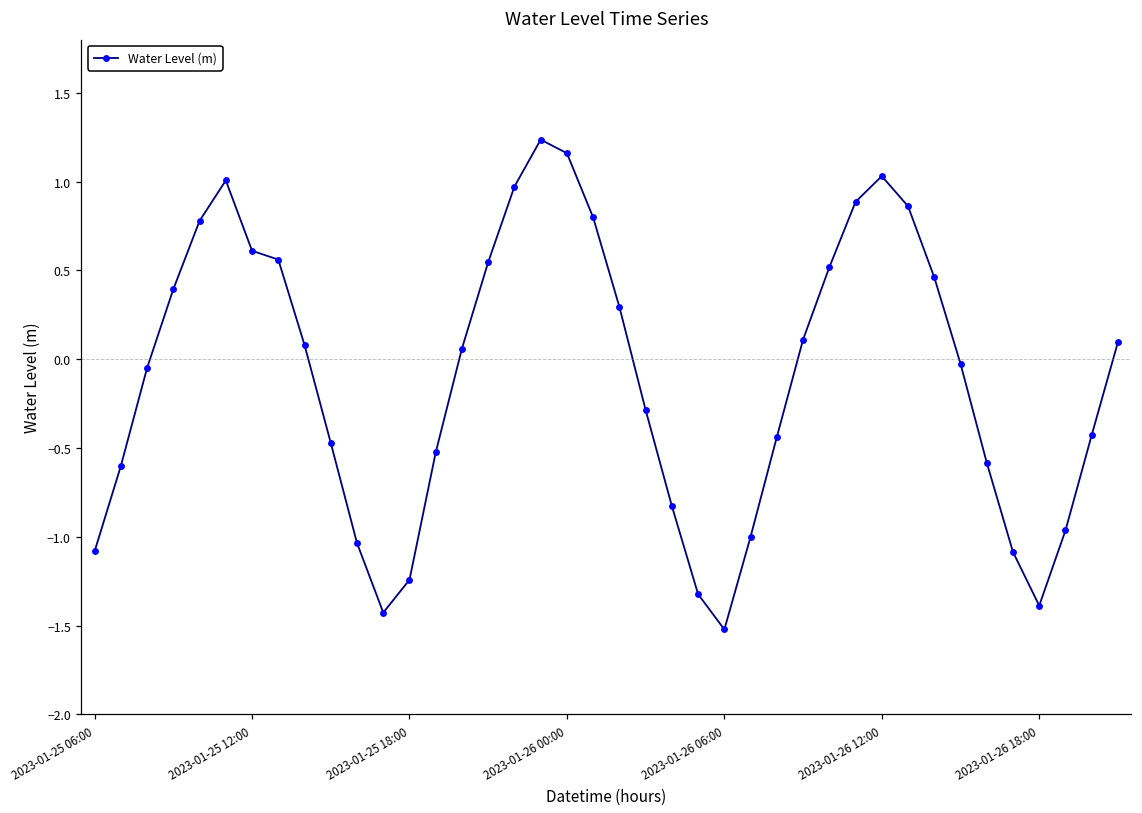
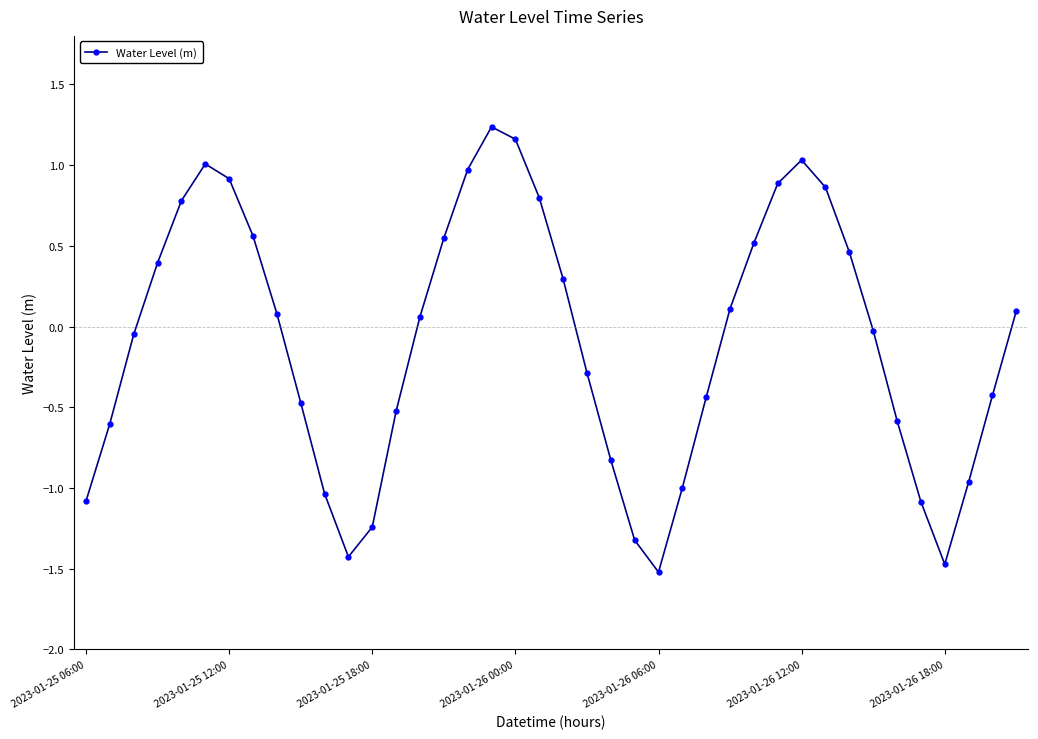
  {
    "2023-01-25 06:00": -1.08,
-   "2023-01-25 12:00": 0.61,
+   "2023-01-25 12:00": 0.92,
    "2023-01-25 18:00": -1.24,
    "2023-01-26 00:00": 1.16,
    "2023-01-26 06:00": -1.52,
    "2023-01-26 12:00": 1.03,
-   "2023-01-26 18:00": -1.39
+   "2023-01-26 18:00": -1.47
  }
